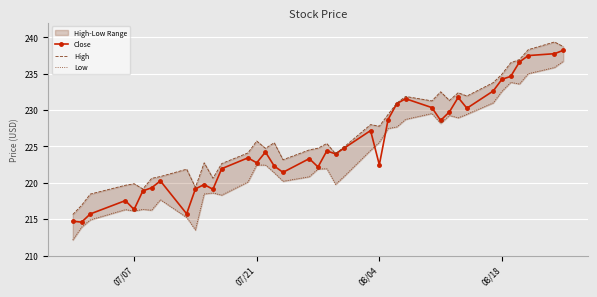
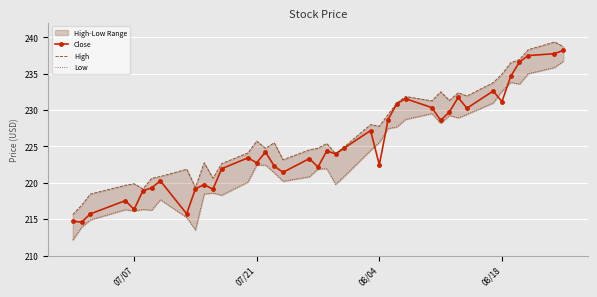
  {
    "Close": {
      "08/04": 222,
-     "08/18": 234
+     "08/18": 231
    }
  }
